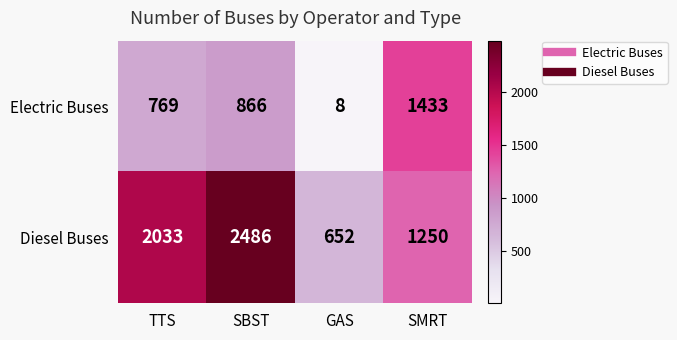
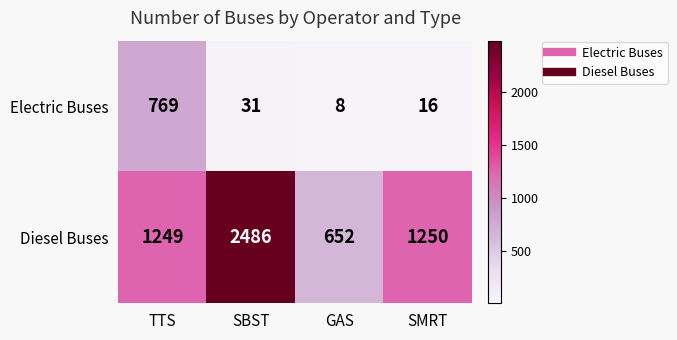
  {
    "Electric Buses": {
      "TTS": 769,
-     "SBST": 866,
+     "SBST": 31,
      "GAS": 8,
-     "SMRT": 1433
+     "SMRT": 16
    },
    "Diesel Buses": {
-     "TTS": 2033,
+     "TTS": 1249,
      "SBST": 2486,
      "GAS": 652,
      "SMRT": 1250
    }
  }
